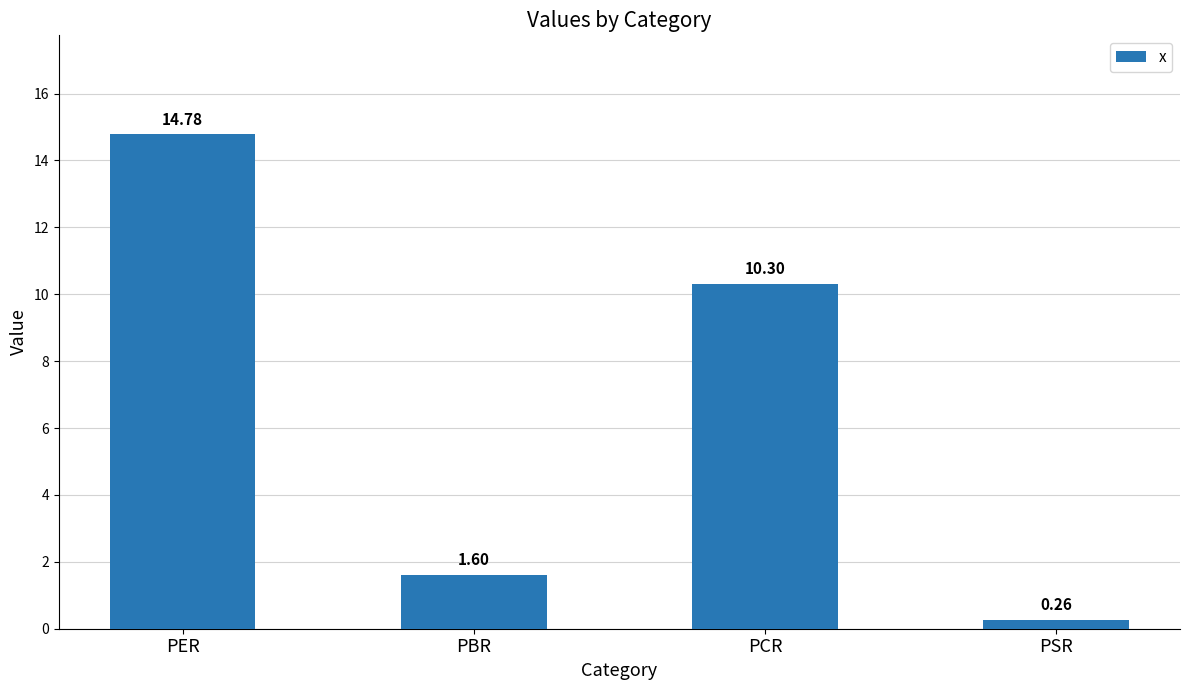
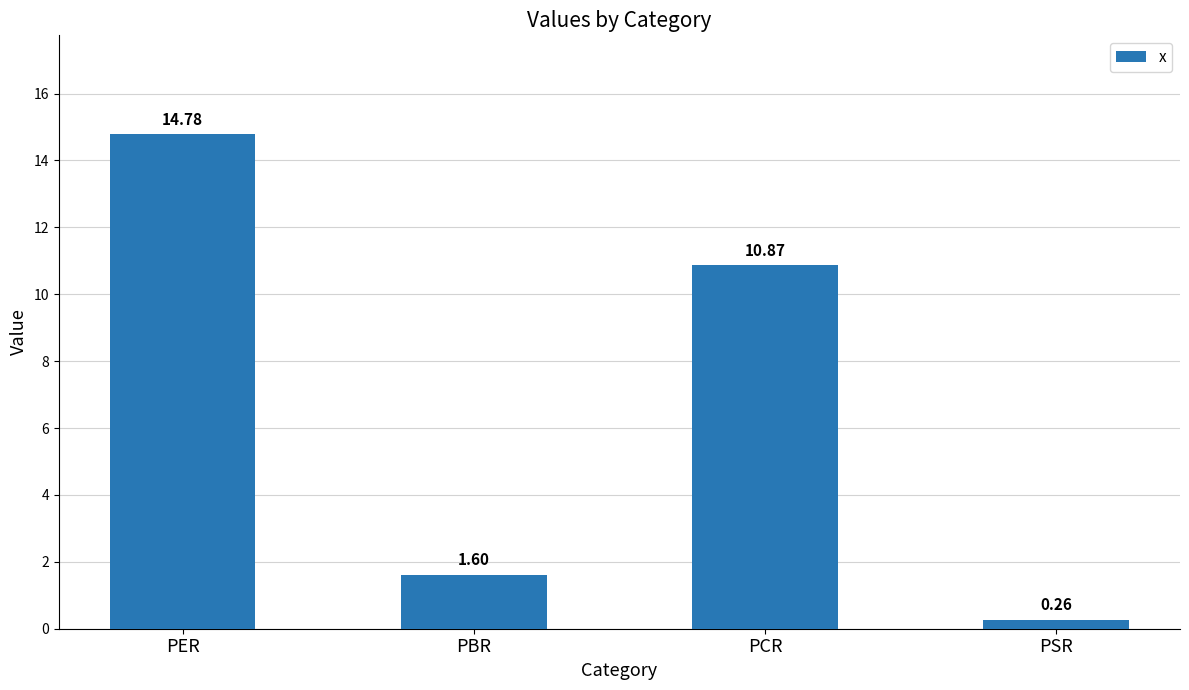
  {
    "PER": 14.78,
    "PBR": 1.60,
-   "PCR": 10.30,
+   "PCR": 10.87,
    "PSR": 0.26
  }
